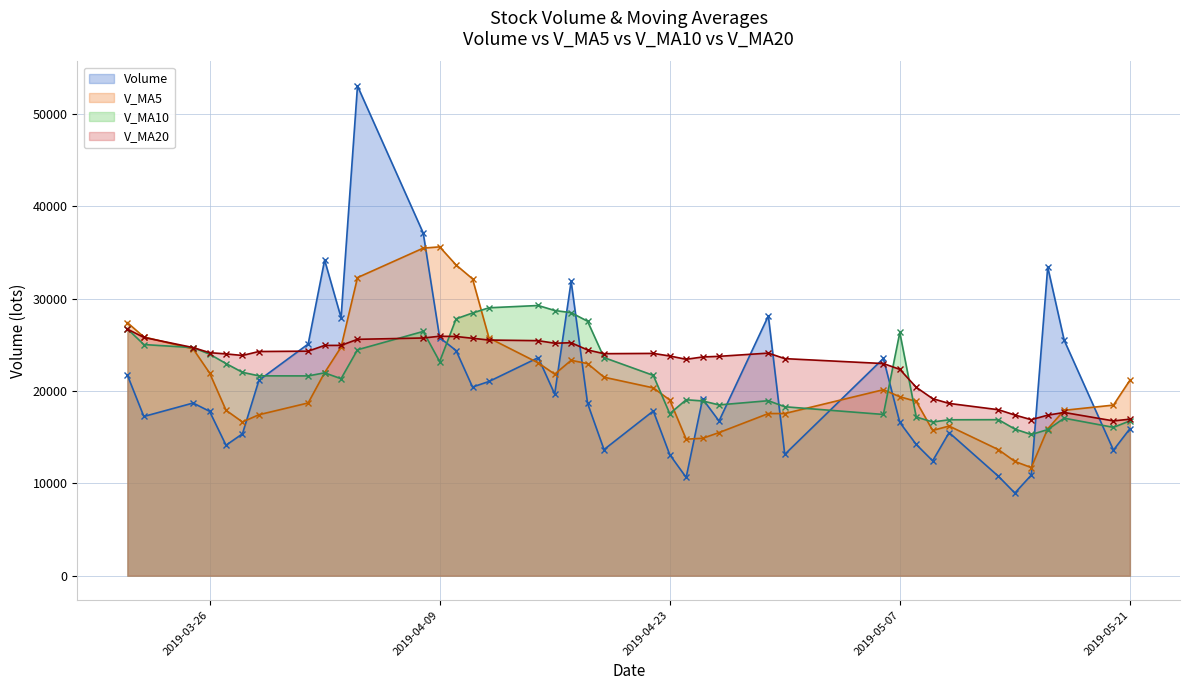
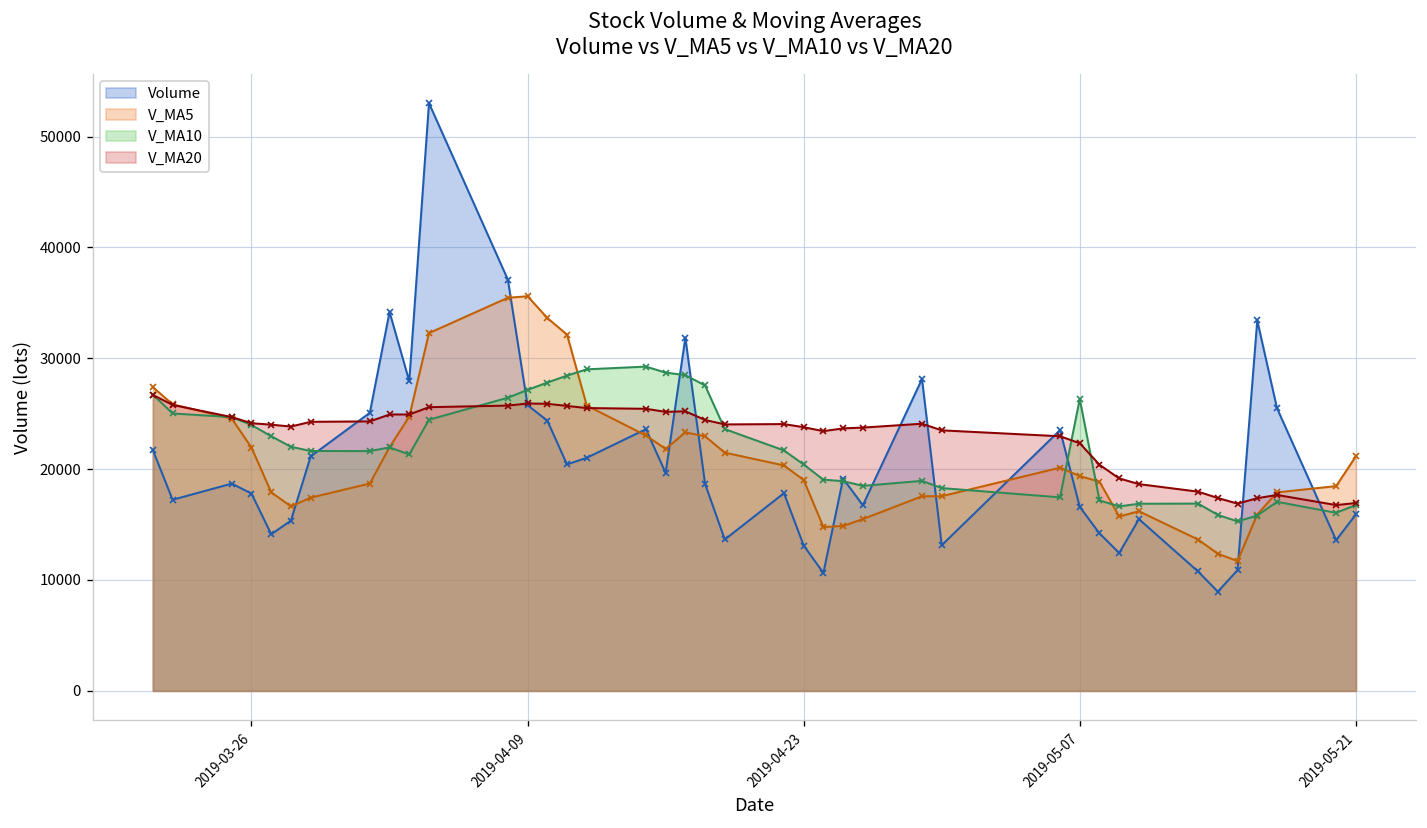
  {
    "Volume": {
      "2019-03-26": 18000,
      "2019-04-23": 13000,
      "2019-05-07": 17000,
      "2019-05-21": 16000
    },
    "V_MA10": {
-     "2019-04-09": 23000,
-     "2019-04-23": 18000,
+     "2019-04-09": 27000,
+     "2019-04-23": 20000,
      "2019-05-07": 26000
    }
  }
